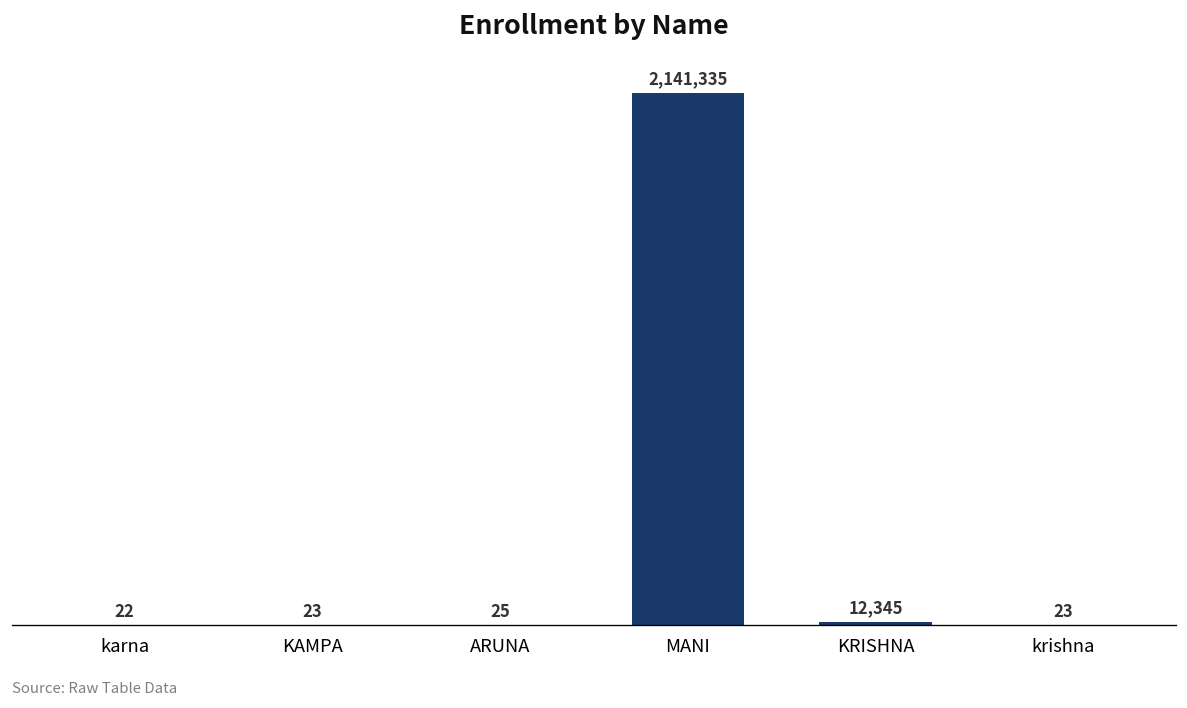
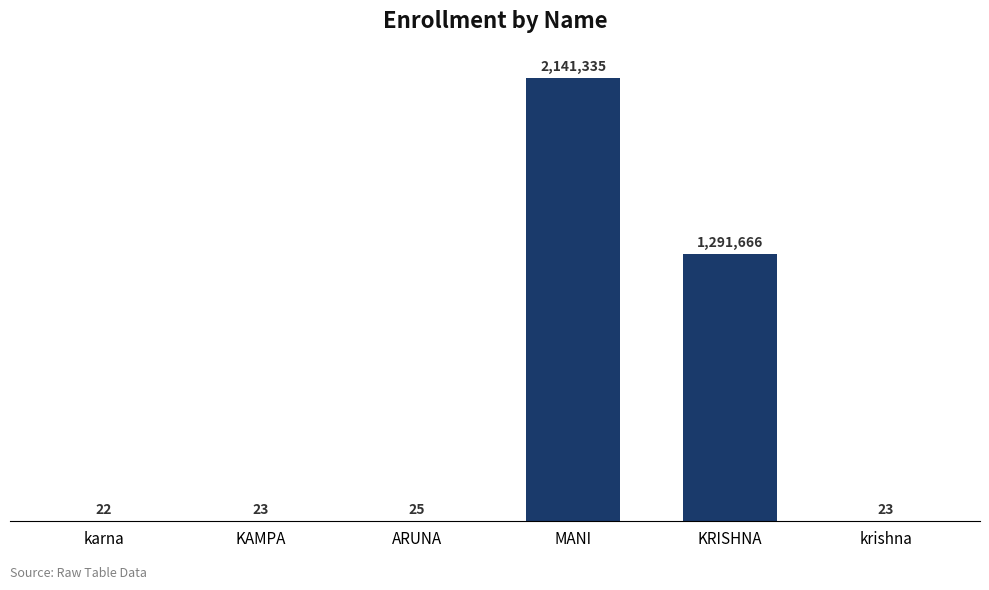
  {
    "karna": "22",
    "KAMPA": "23",
    "ARUNA": "25",
    "MANI": "2,141,335",
-   "KRISHNA": "12,345",
+   "KRISHNA": "1,291,666",
    "krishna": "23"
  }
